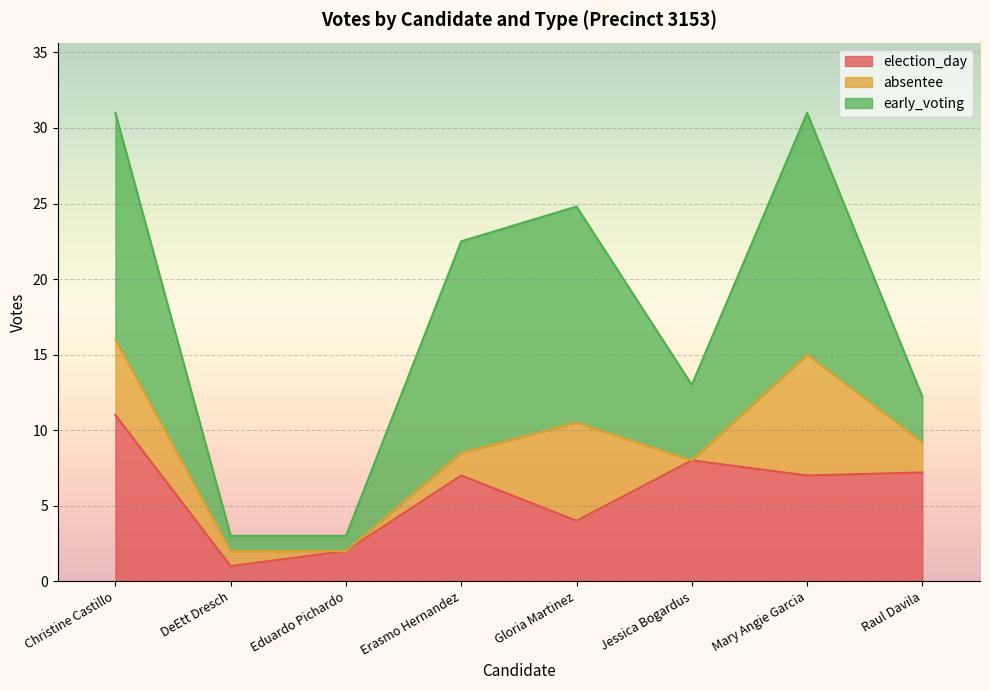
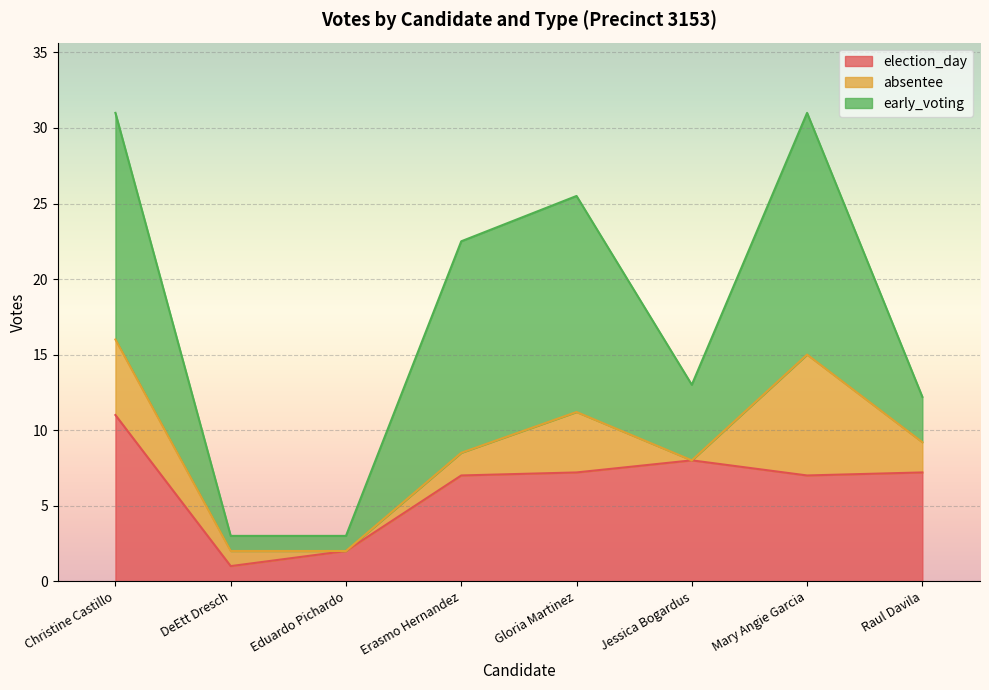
  {
    "election_day": {
      "Christine Castillo": 11.0,
      "DeEtt Dresch": 1.0,
      "Erasmo Hernandez": 7.0,
-     "Gloria Martinez": 4.0,
+     "Gloria Martinez": 7.2,
      "Mary Angie Garcia": 7.0,
      "Raul Davila": 7.2
    },
    "absentee": {
      "Christine Castillo": 5.0,
      "DeEtt Dresch": 1.0,
      "Erasmo Hernandez": 1.5,
-     "Gloria Martinez": 6.5,
+     "Gloria Martinez": 4.0,
      "Mary Angie Garcia": 8.0,
      "Raul Davila": 2.0
    },
    "early_voting": {
      "Christine Castillo": 15.0,
      "DeEtt Dresch": 1.0,
      "Eduardo Pichardo": 1.0,
      "Erasmo Hernandez": 14.0,
      "Gloria Martinez": 14.3,
      "Jessica Bogardus": 5.0,
      "Mary Angie Garcia": 16.0,
      "Raul Davila": 3.0
    }
  }
